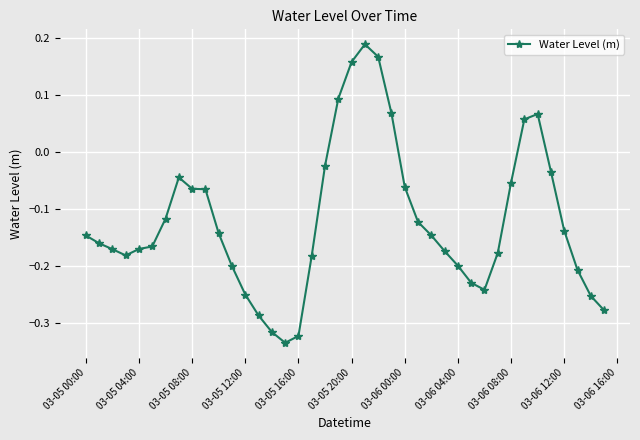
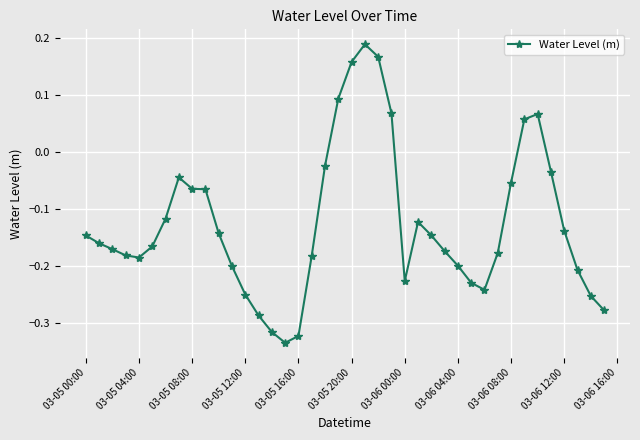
  {
    "03-05 00:00": -0.15,
-   "03-05 04:00": -0.17,
+   "03-05 04:00": -0.19,
    "03-05 08:00": -0.06,
    "03-05 12:00": -0.25,
    "03-05 16:00": -0.32,
    "03-05 20:00": 0.16,
-   "03-06 00:00": -0.06,
+   "03-06 00:00": -0.23,
    "03-06 04:00": -0.20,
    "03-06 08:00": -0.05,
    "03-06 12:00": -0.14
  }
